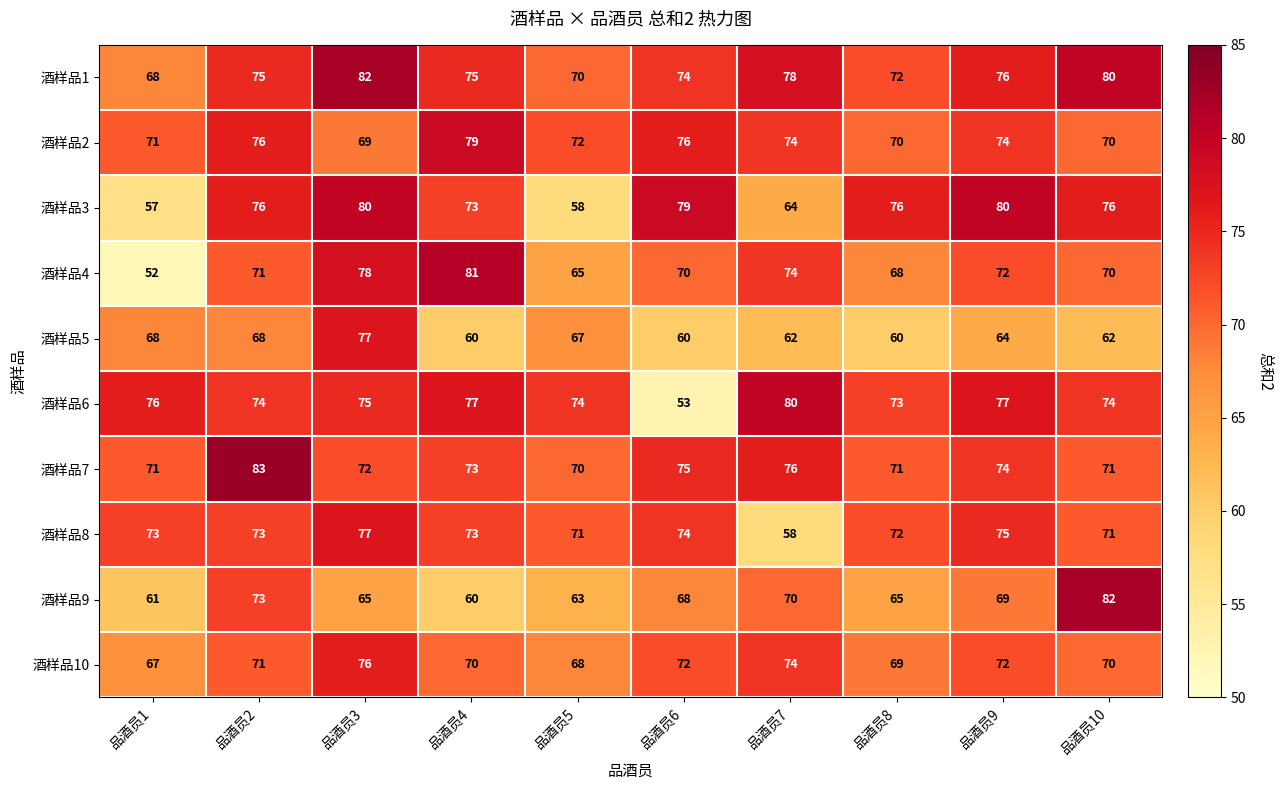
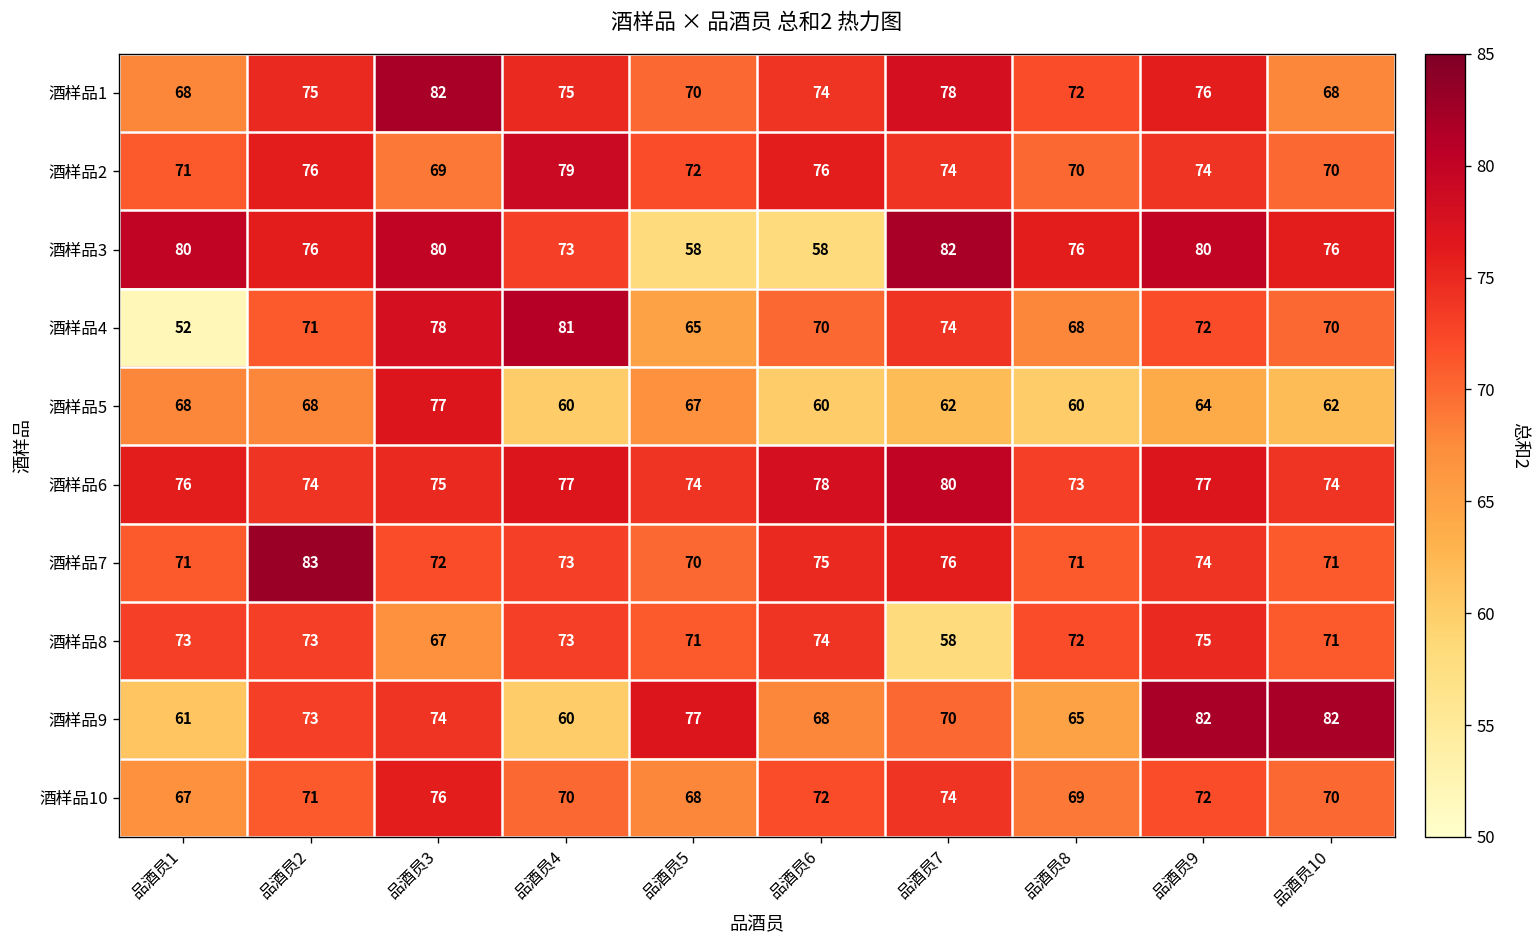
  {
    "酒样品1": {
      "品酒员1": 68,
      "品酒员2": 75,
      "品酒员3": 82,
      "品酒员4": 75,
      "品酒员5": 70,
      "品酒员6": 74,
      "品酒员7": 78,
      "品酒员8": 72,
      "品酒员9": 76,
-     "品酒员10": 80
+     "品酒员10": 68
    },
    "酒样品2": {
      "品酒员1": 71,
      "品酒员2": 76,
      "品酒员3": 69,
      "品酒员4": 79,
      "品酒员5": 72,
      "品酒员6": 76,
      "品酒员7": 74,
      "品酒员8": 70,
      "品酒员9": 74,
      "品酒员10": 70
    },
    "酒样品3": {
-     "品酒员1": 57,
+     "品酒员1": 80,
      "品酒员2": 76,
      "品酒员3": 80,
      "品酒员4": 73,
      "品酒员5": 58,
-     "品酒员6": 79,
-     "品酒员7": 64,
+     "品酒员6": 58,
+     "品酒员7": 82,
      "品酒员8": 76,
      "品酒员9": 80,
      "品酒员10": 76
    },
    "酒样品4": {
      "品酒员1": 52,
      "品酒员2": 71,
      "品酒员3": 78,
      "品酒员4": 81,
      "品酒员5": 65,
      "品酒员6": 70,
      "品酒员7": 74,
      "品酒员8": 68,
      "品酒员9": 72,
      "品酒员10": 70
    },
    "酒样品5": {
      "品酒员1": 68,
      "品酒员2": 68,
      "品酒员3": 77,
      "品酒员4": 60,
      "品酒员5": 67,
      "品酒员6": 60,
      "品酒员7": 62,
      "品酒员8": 60,
      "品酒员9": 64,
      "品酒员10": 62
    },
    "酒样品6": {
      "品酒员1": 76,
      "品酒员2": 74,
      "品酒员3": 75,
      "品酒员4": 77,
      "品酒员5": 74,
-     "品酒员6": 53,
+     "品酒员6": 78,
      "品酒员7": 80,
      "品酒员8": 73,
      "品酒员9": 77,
      "品酒员10": 74
    },
    "酒样品7": {
      "品酒员1": 71,
      "品酒员2": 83,
      "品酒员3": 72,
      "品酒员4": 73,
      "品酒员5": 70,
      "品酒员6": 75,
      "品酒员7": 76,
      "品酒员8": 71,
      "品酒员9": 74,
      "品酒员10": 71
    },
    "酒样品8": {
      "品酒员1": 73,
      "品酒员2": 73,
-     "品酒员3": 77,
+     "品酒员3": 67,
      "品酒员4": 73,
      "品酒员5": 71,
      "品酒员6": 74,
      "品酒员7": 58,
      "品酒员8": 72,
      "品酒员9": 75,
      "品酒员10": 71
    },
    "酒样品9": {
      "品酒员1": 61,
      "品酒员2": 73,
-     "品酒员3": 65,
+     "品酒员3": 74,
      "品酒员4": 60,
-     "品酒员5": 63,
+     "品酒员5": 77,
      "品酒员6": 68,
      "品酒员7": 70,
      "品酒员8": 65,
-     "品酒员9": 69,
+     "品酒员9": 82,
      "品酒员10": 82
    },
    "酒样品10": {
      "品酒员1": 67,
      "品酒员2": 71,
      "品酒员3": 76,
      "品酒员4": 70,
      "品酒员5": 68,
      "品酒员6": 72,
      "品酒员7": 74,
      "品酒员8": 69,
      "品酒员9": 72,
      "品酒员10": 70
    }
  }
